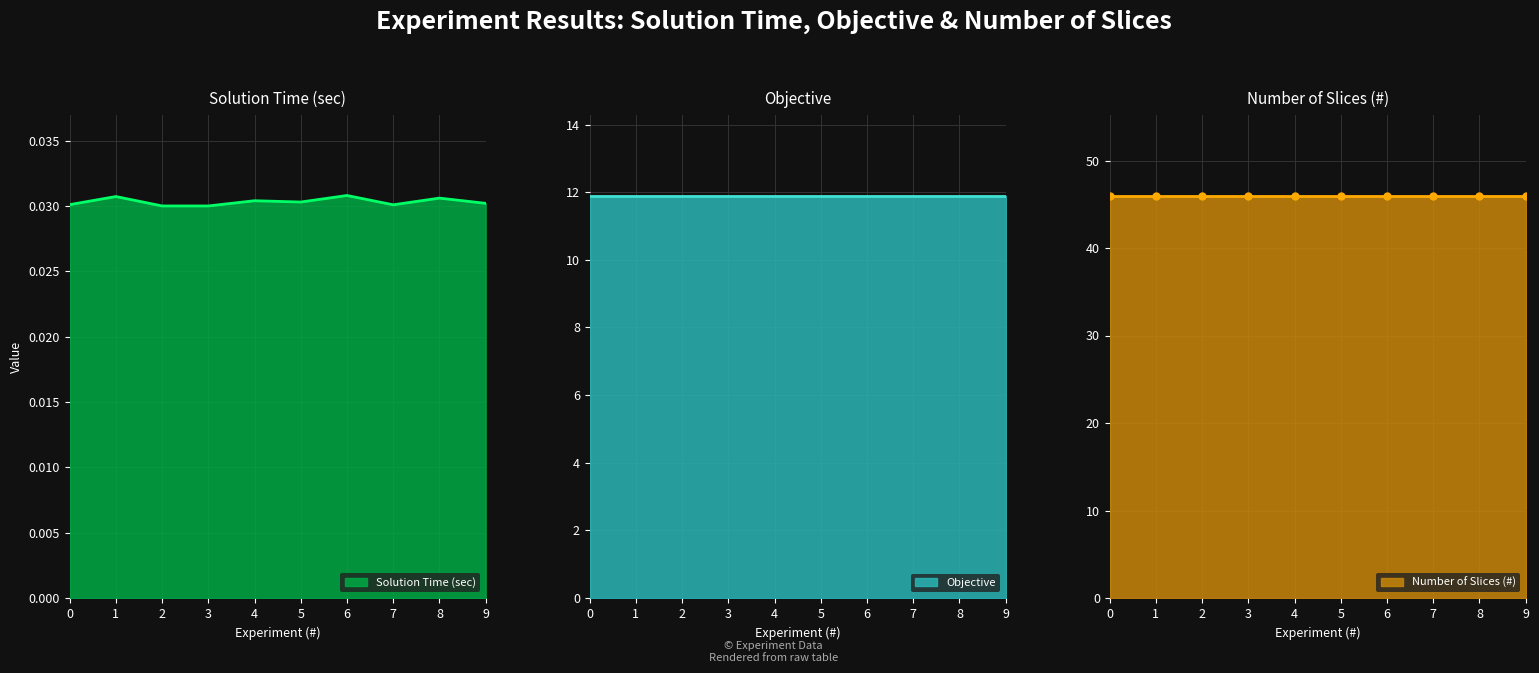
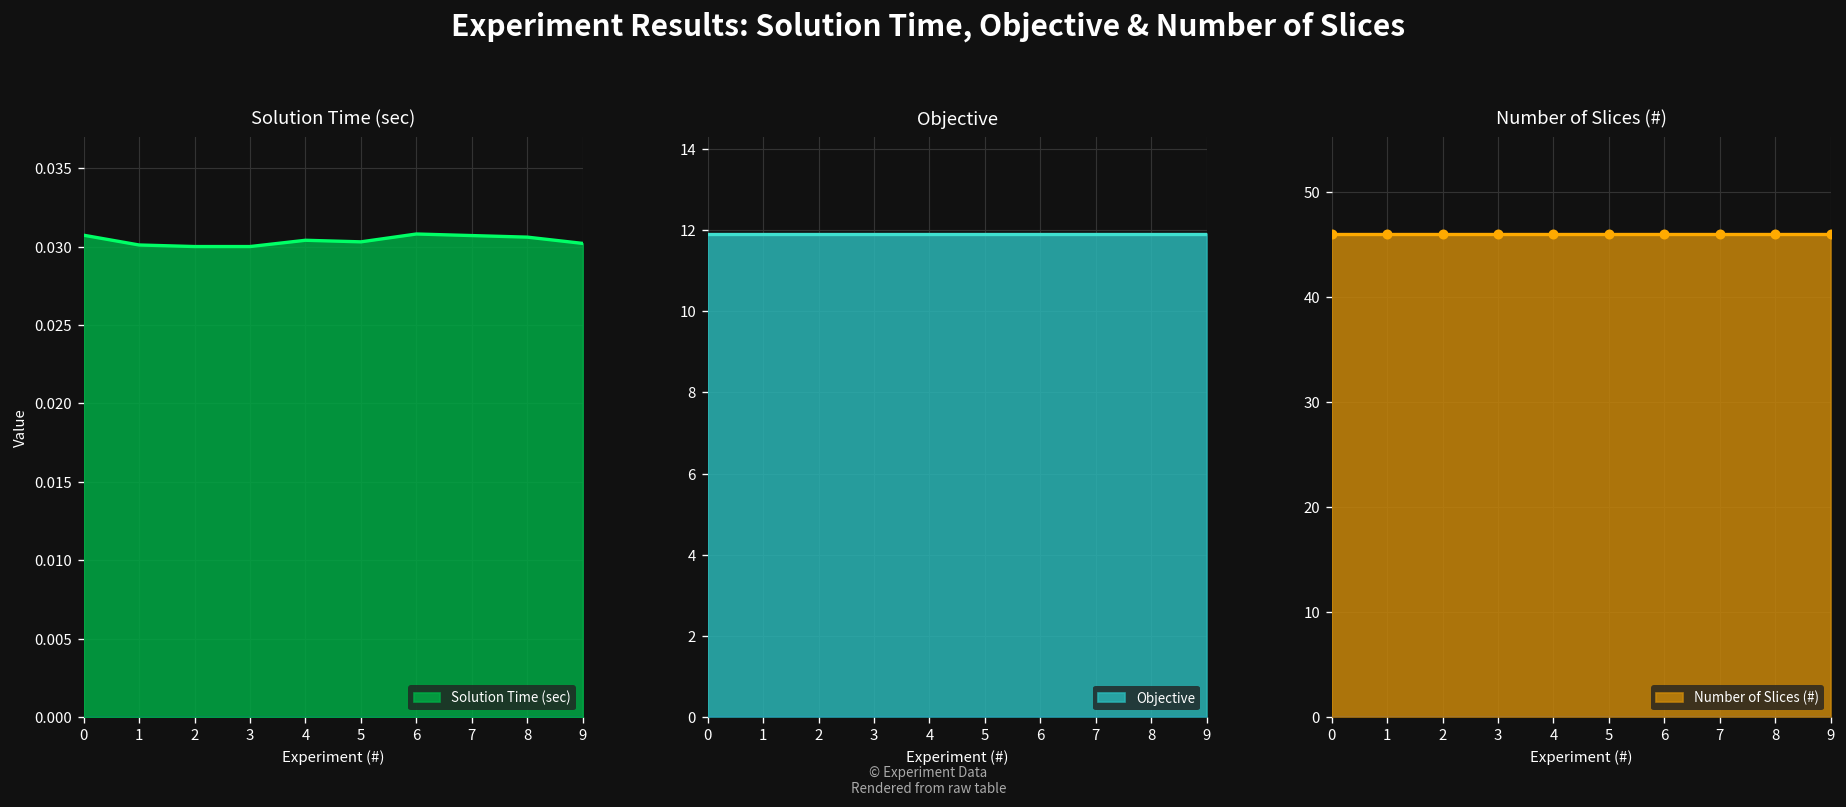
  {
    "Solution Time (sec)": {
-     "0": 0.0301,
-     "1": 0.0307,
+     "0": 0.0307,
+     "1": 0.0301,
      "2": 0.0300,
      "3": 0.0300,
      "4": 0.0304,
      "5": 0.0303,
      "6": 0.0308,
-     "7": 0.0301,
+     "7": 0.0307,
      "8": 0.0306,
      "9": 0.0302
    },
    "Objective": {
      "0": 11.9,
      "1": 11.9,
      "2": 11.9,
      "3": 11.9,
      "4": 11.9,
      "5": 11.9,
      "6": 11.9,
      "7": 11.9,
      "8": 11.9,
      "9": 11.9
    },
    "Number of Slices (#)": {
      "0": 46,
      "1": 46,
      "2": 46,
      "3": 46,
      "4": 46,
      "5": 46,
      "6": 46,
      "7": 46,
      "8": 46,
      "9": 46
    }
  }
